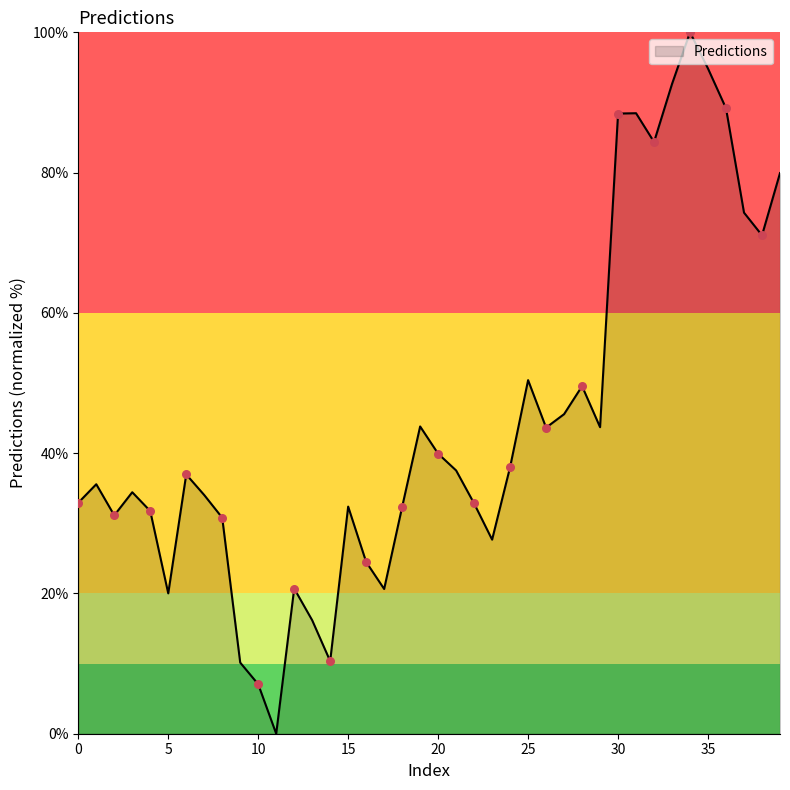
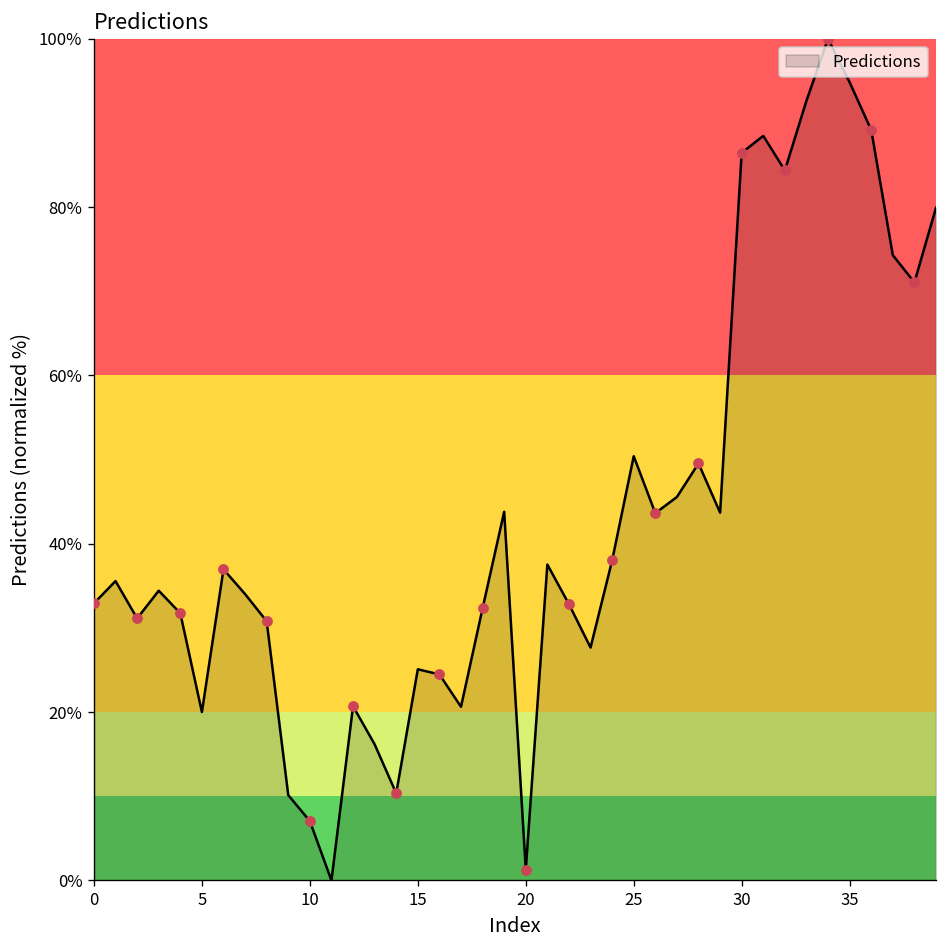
  {
    "Predictions": {
      "5": "20%",
-     "15": "32%",
-     "20": "40%",
+     "15": "25%",
+     "20": "1%",
      "25": "50%",
-     "30": "88%",
+     "30": "86%",
      "35": "95%"
    }
  }
